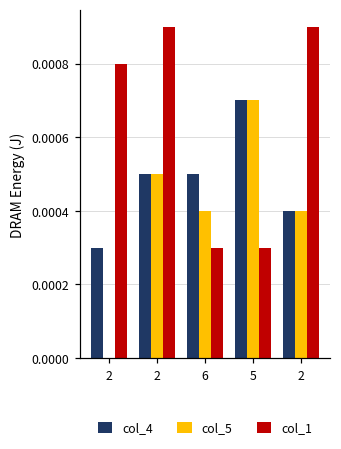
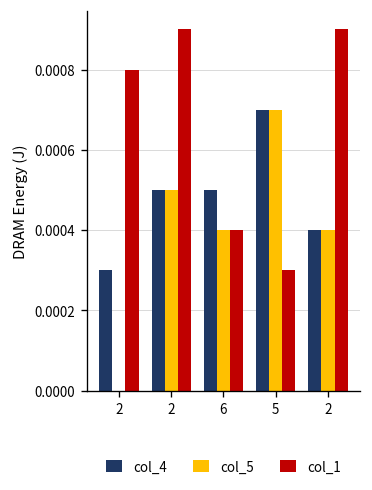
  {
    "col_4": {
      "6": 0.00050,
      "5": 0.00070
    },
    "col_5": {
      "6": 0.00040,
      "5": 0.00070
    },
    "col_1": {
-     "6": 0.00030,
+     "6": 0.00040,
      "5": 0.00030
    }
  }
